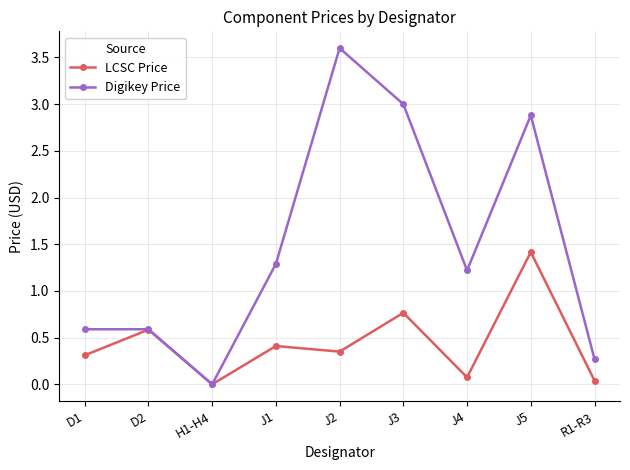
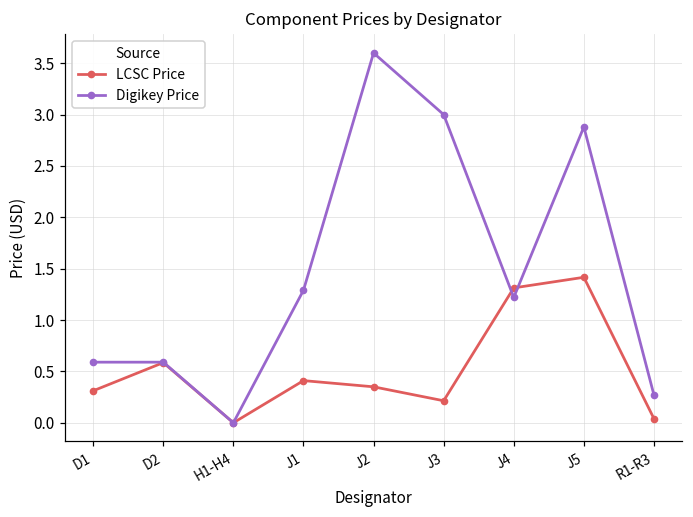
  {
    "LCSC Price": {
      "D1": 0.3,
      "J1": 0.4,
      "J2": 0.4,
-     "J3": 0.8,
-     "J4": 0.1,
+     "J3": 0.2,
+     "J4": 1.3,
      "J5": 1.4,
      "R1-R3": 0.0
    },
    "Digikey Price": {
      "D1": 0.6,
      "J1": 1.3,
      "J2": 3.6,
      "J3": 3.0,
      "J4": 1.2,
      "J5": 2.9,
      "R1-R3": 0.3
    }
  }
